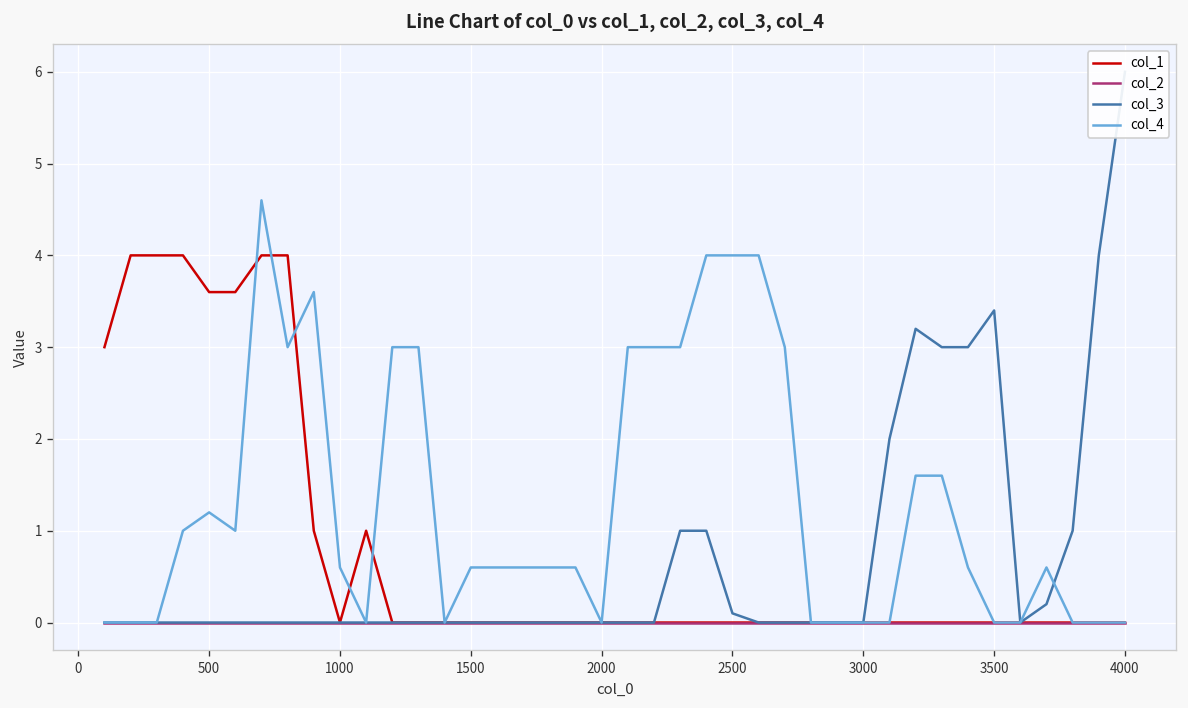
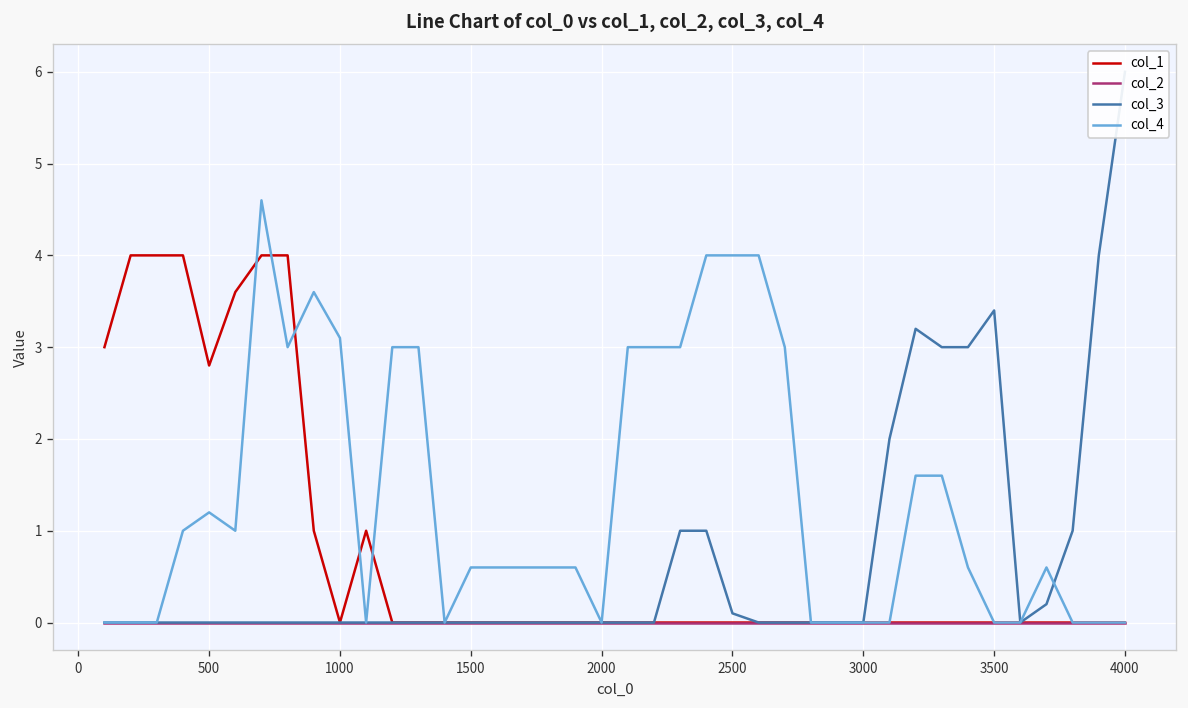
  {
    "col_1": {
-     "500": 3.6
+     "500": 2.8
    },
    "col_3": {
      "2500": 0.1,
      "3500": 3.4
    },
    "col_4": {
      "500": 1.2,
-     "1000": 0.6,
+     "1000": 3.1,
      "1500": 0.6,
      "2500": 4.0
    }
  }
